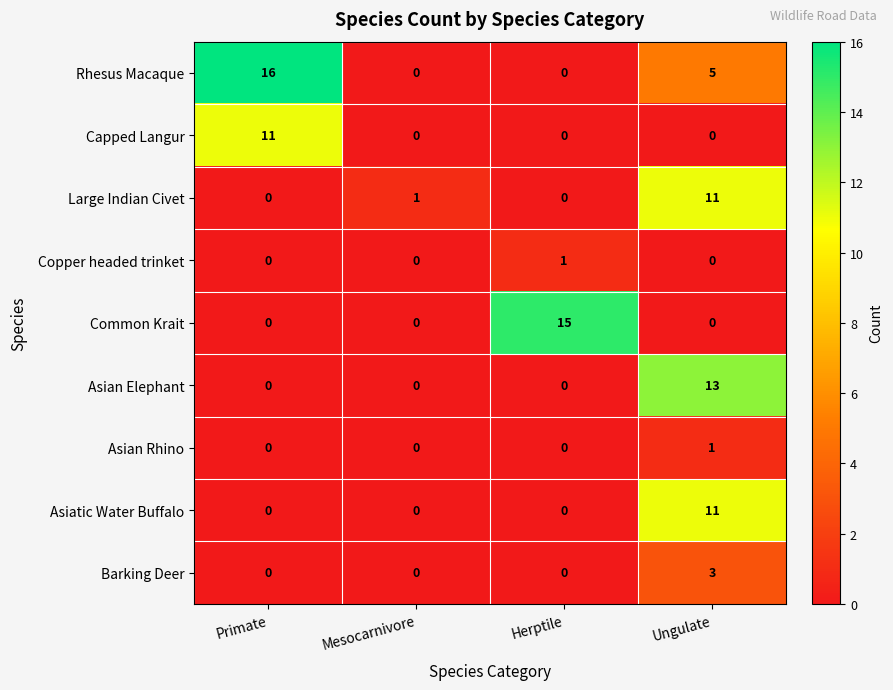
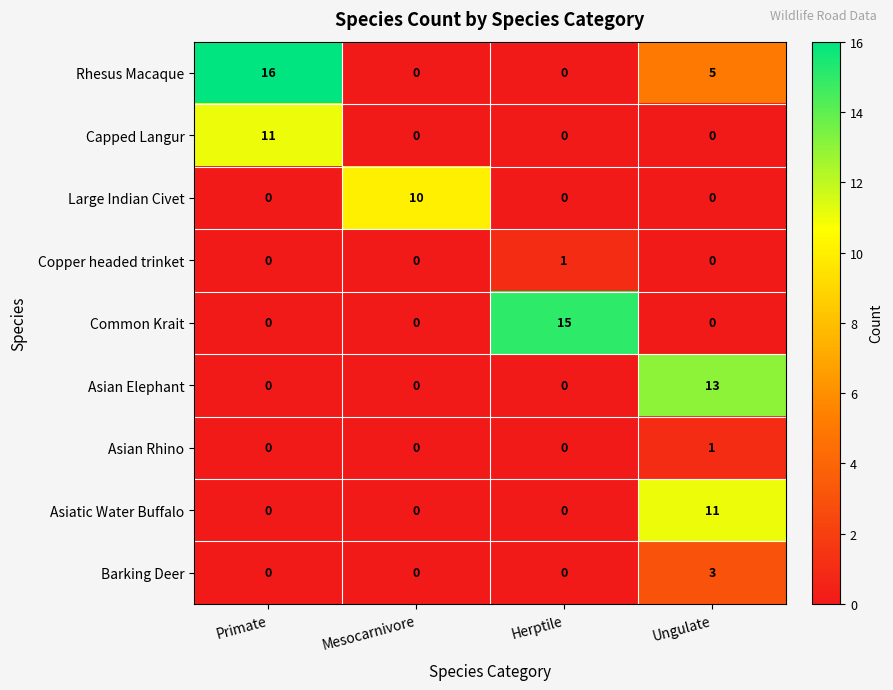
  {
    "Rhesus Macaque": {
      "Primate": 16,
      "Mesocarnivore": 0,
      "Herptile": 0,
      "Ungulate": 5
    },
    "Capped Langur": {
      "Primate": 11,
      "Mesocarnivore": 0,
      "Herptile": 0,
      "Ungulate": 0
    },
    "Large Indian Civet": {
      "Primate": 0,
-     "Mesocarnivore": 1,
+     "Mesocarnivore": 10,
      "Herptile": 0,
-     "Ungulate": 11
+     "Ungulate": 0
    },
    "Copper headed trinket": {
      "Primate": 0,
      "Mesocarnivore": 0,
      "Herptile": 1,
      "Ungulate": 0
    },
    "Common Krait": {
      "Primate": 0,
      "Mesocarnivore": 0,
      "Herptile": 15,
      "Ungulate": 0
    },
    "Asian Elephant": {
      "Primate": 0,
      "Mesocarnivore": 0,
      "Herptile": 0,
      "Ungulate": 13
    },
    "Asian Rhino": {
      "Primate": 0,
      "Mesocarnivore": 0,
      "Herptile": 0,
      "Ungulate": 1
    },
    "Asiatic Water Buffalo": {
      "Primate": 0,
      "Mesocarnivore": 0,
      "Herptile": 0,
      "Ungulate": 11
    },
    "Barking Deer": {
      "Primate": 0,
      "Mesocarnivore": 0,
      "Herptile": 0,
      "Ungulate": 3
    }
  }
